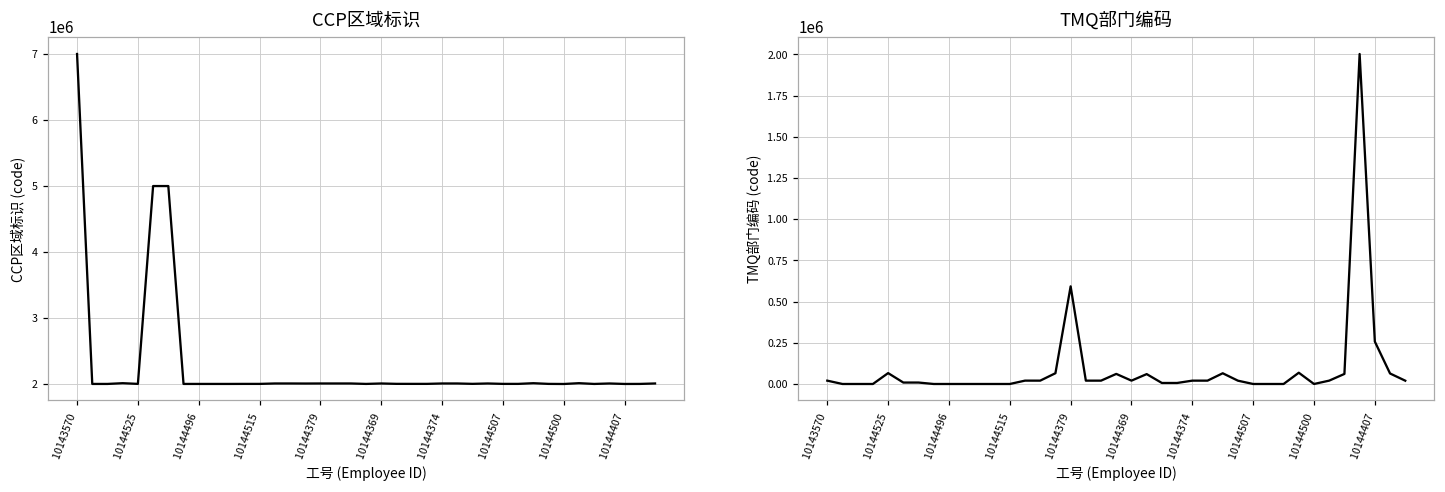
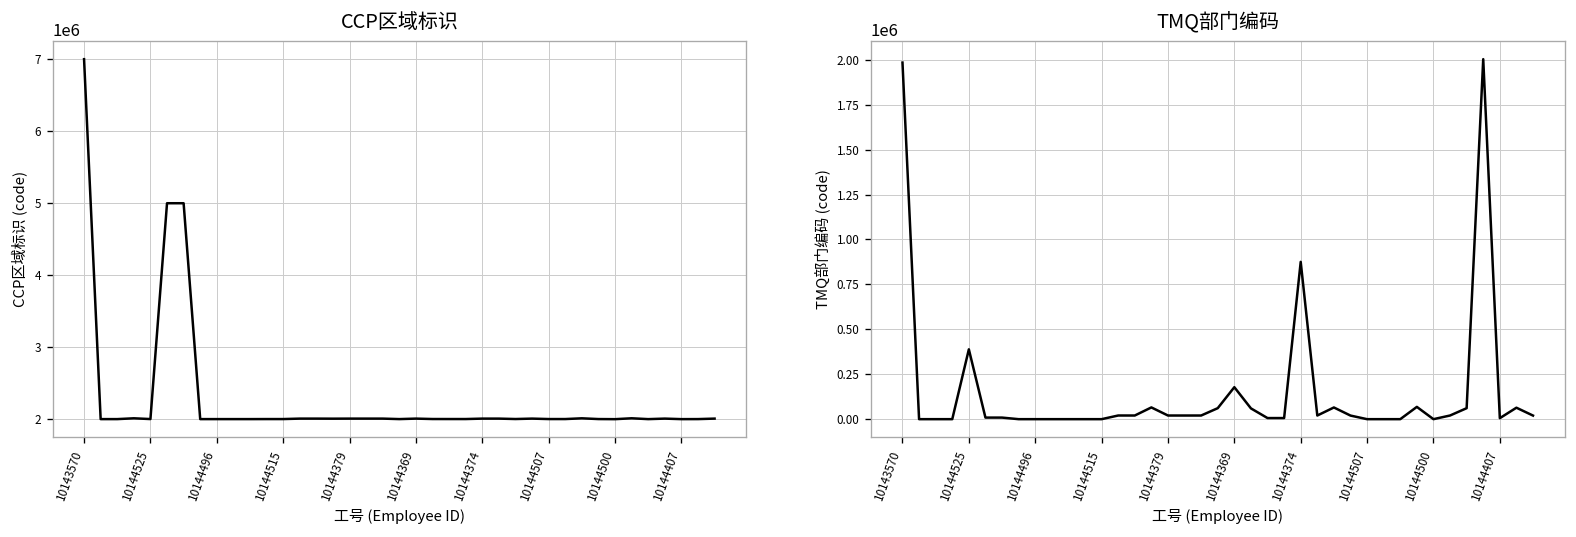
  {
    "CCP区域标识": {
      "10143570": 7000000,
      "10144525": 2000000,
      "10144496": 2000000,
      "10144515": 2000000,
      "10144379": 2000000,
      "10144369": 2000000,
      "10144374": 2000000,
      "10144507": 2000000,
      "10144500": 2000000,
      "10144407": 2000000
    },
    "TMQ部门编码": {
-     "10143570": 20000,
-     "10144525": 70000,
+     "10143570": 1980000,
+     "10144525": 390000,
      "10144496": 0,
      "10144515": 0,
-     "10144379": 590000,
-     "10144369": 20000,
-     "10144374": 20000,
+     "10144379": 20000,
+     "10144369": 180000,
+     "10144374": 880000,
      "10144507": 0,
      "10144500": 0,
-     "10144407": 260000
+     "10144407": 10000
    }
  }
